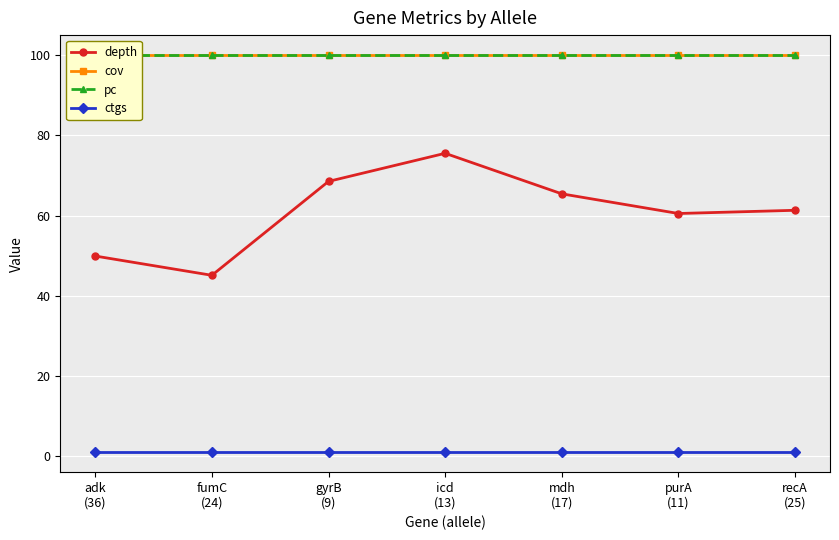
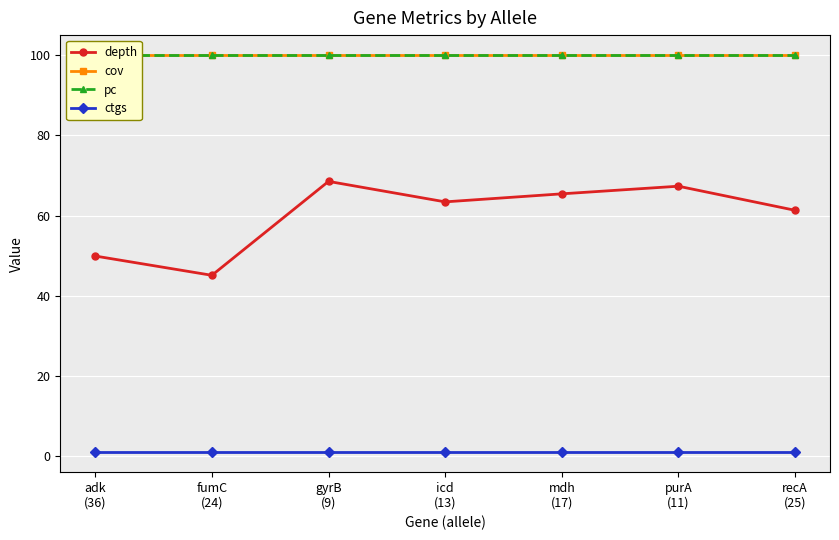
  {
    "depth": {
      "adk (36)": 50,
      "fumC (24)": 45,
      "gyrB (9)": 69,
-     "icd (13)": 76,
+     "icd (13)": 63,
      "mdh (17)": 65,
-     "purA (11)": 61,
+     "purA (11)": 67,
      "recA (25)": 61
    },
    "pc": {
      "fumC (24)": 100,
      "gyrB (9)": 100,
      "icd (13)": 100,
      "mdh (17)": 100,
      "purA (11)": 100,
      "recA (25)": 100
    },
    "ctgs": {
      "adk (36)": 1,
      "fumC (24)": 1,
      "gyrB (9)": 1,
      "icd (13)": 1,
      "mdh (17)": 1,
      "purA (11)": 1,
      "recA (25)": 1
    }
  }
